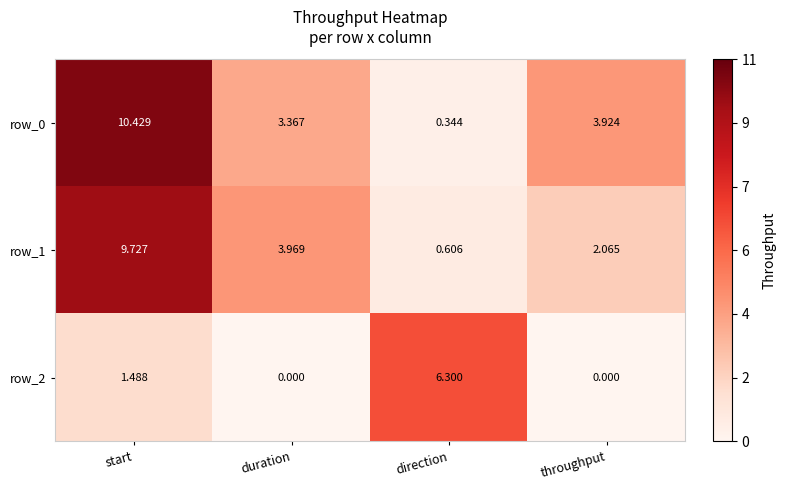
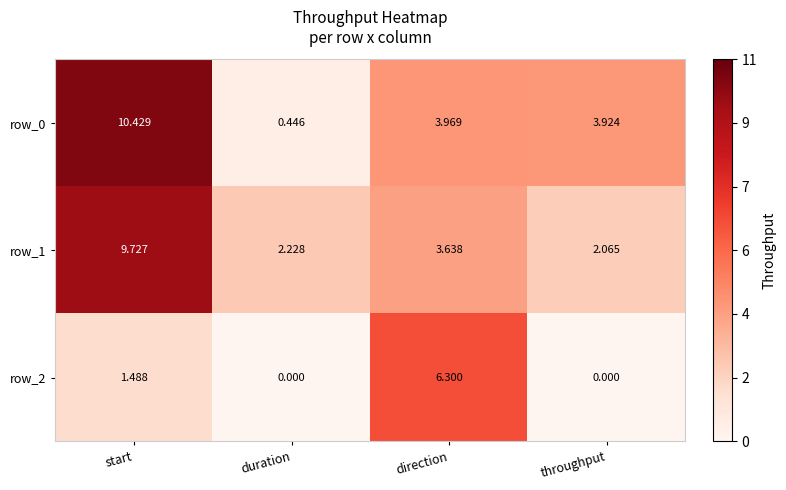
  {
    "row_0": {
      "start": 10.429,
-     "duration": 3.367,
-     "direction": 0.344,
+     "duration": 0.446,
+     "direction": 3.969,
      "throughput": 3.924
    },
    "row_1": {
      "start": 9.727,
-     "duration": 3.969,
-     "direction": 0.606,
+     "duration": 2.228,
+     "direction": 3.638,
      "throughput": 2.065
    },
    "row_2": {
      "start": 1.488,
      "duration": 0.000,
      "direction": 6.300,
      "throughput": 0.000
    }
  }
